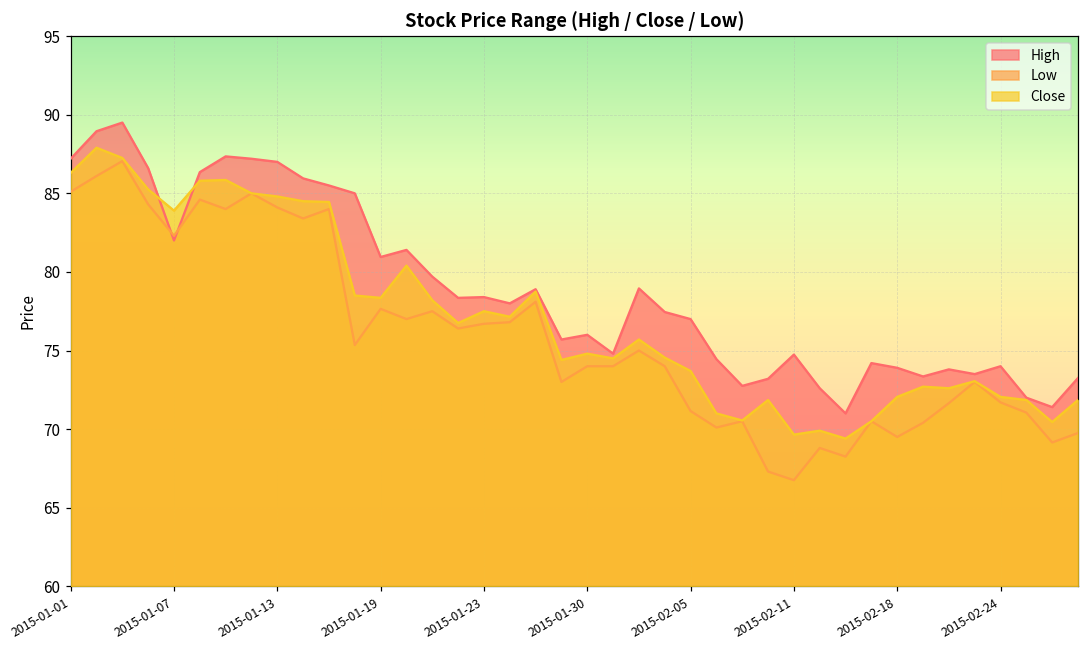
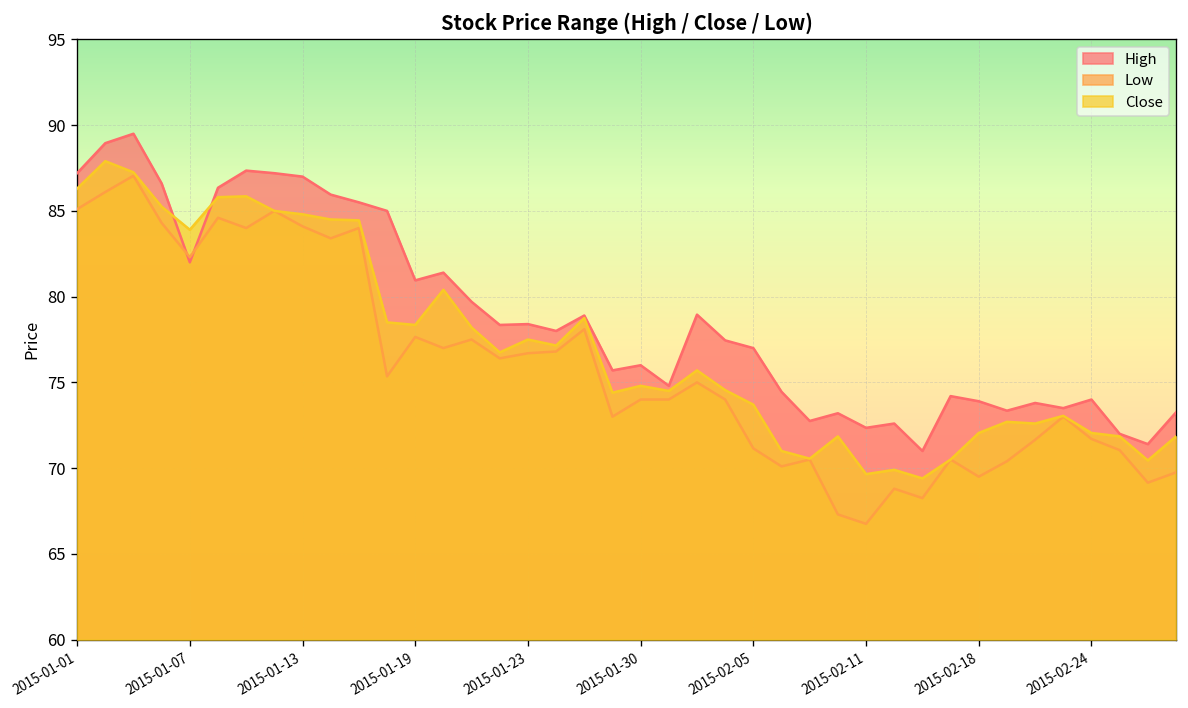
  {
    "High": {
      "2015-01-01": 87.2,
      "2015-01-07": 82.0,
      "2015-01-13": 87.0,
      "2015-01-19": 80.9,
      "2015-01-23": 78.4,
      "2015-01-30": 76.0,
      "2015-02-05": 77.0,
-     "2015-02-11": 74.7,
+     "2015-02-11": 72.3,
      "2015-02-18": 73.9,
      "2015-02-24": 74.0
    }
  }
